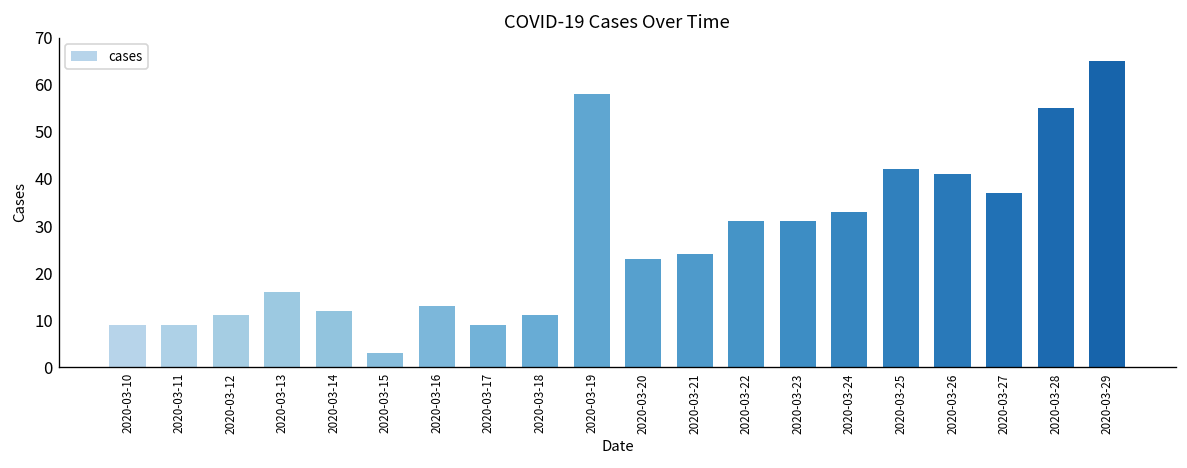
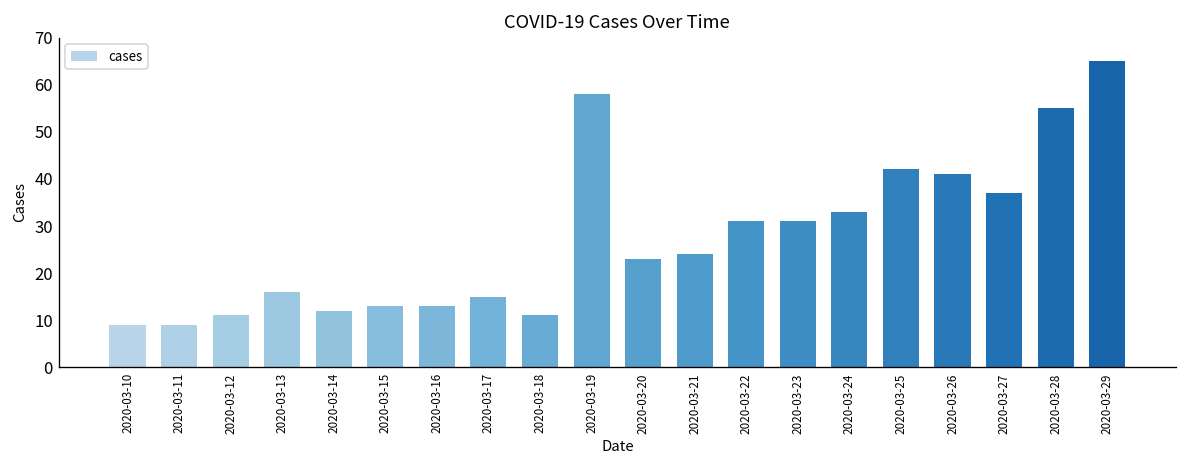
  {
    "2020-03-10": 9,
    "2020-03-11": 9,
    "2020-03-12": 11,
    "2020-03-13": 16,
    "2020-03-14": 12,
-   "2020-03-15": 3,
+   "2020-03-15": 13,
    "2020-03-16": 13,
-   "2020-03-17": 9,
+   "2020-03-17": 15,
    "2020-03-18": 11,
    "2020-03-19": 58,
    "2020-03-20": 23,
    "2020-03-21": 24,
    "2020-03-22": 31,
    "2020-03-23": 31,
    "2020-03-24": 33,
    "2020-03-25": 42,
    "2020-03-26": 41,
    "2020-03-27": 37,
    "2020-03-28": 55,
    "2020-03-29": 65
  }
